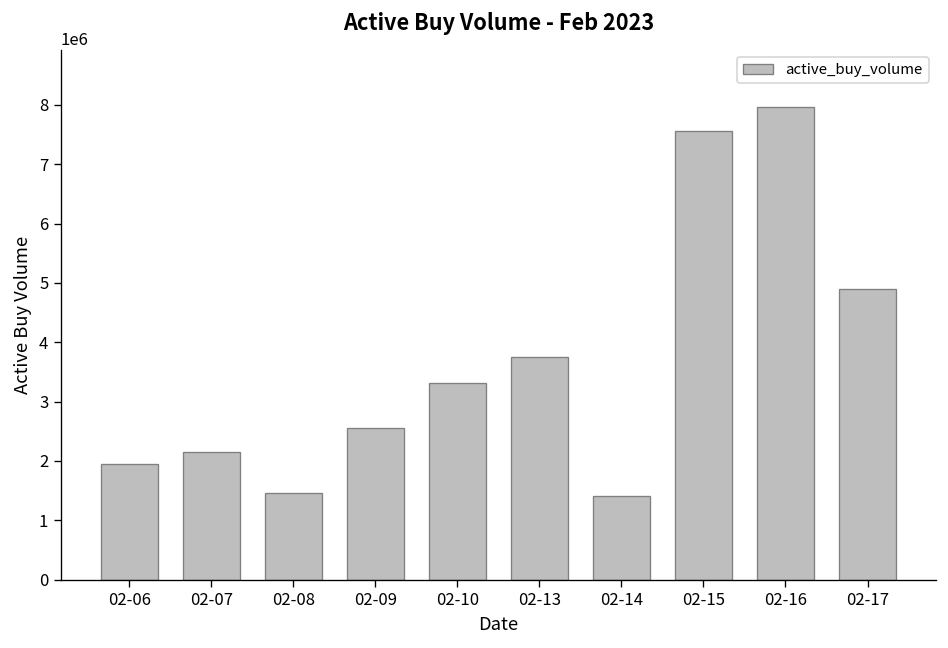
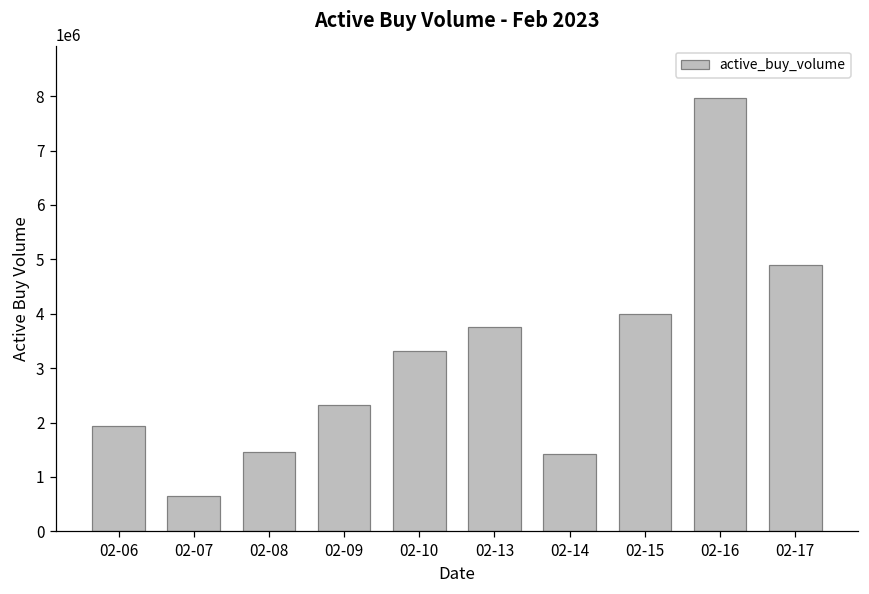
  {
    "02-06": 1900000,
-   "02-07": 2100000,
+   "02-07": 700000,
    "02-08": 1500000,
-   "02-09": 2500000,
+   "02-09": 2300000,
    "02-10": 3300000,
    "02-13": 3700000,
    "02-14": 1400000,
-   "02-15": 7600000,
+   "02-15": 4000000,
    "02-16": 8000000,
    "02-17": 4900000
  }
